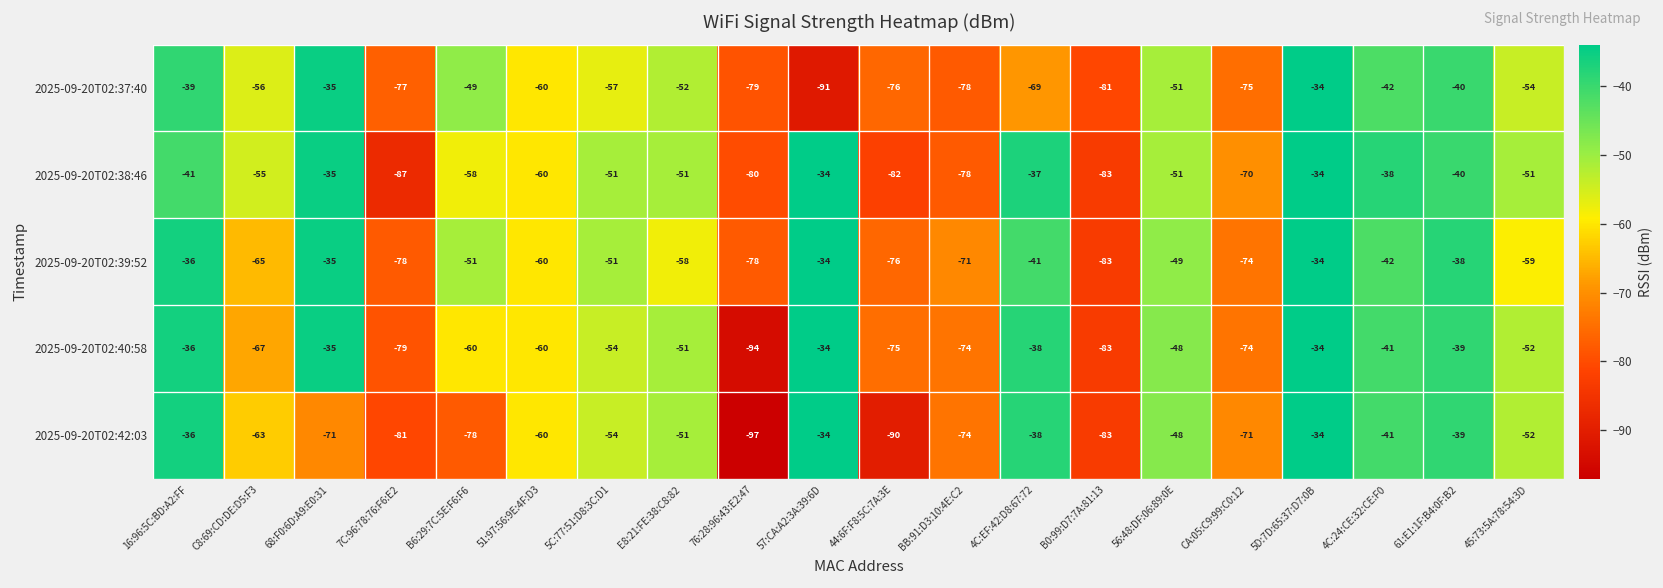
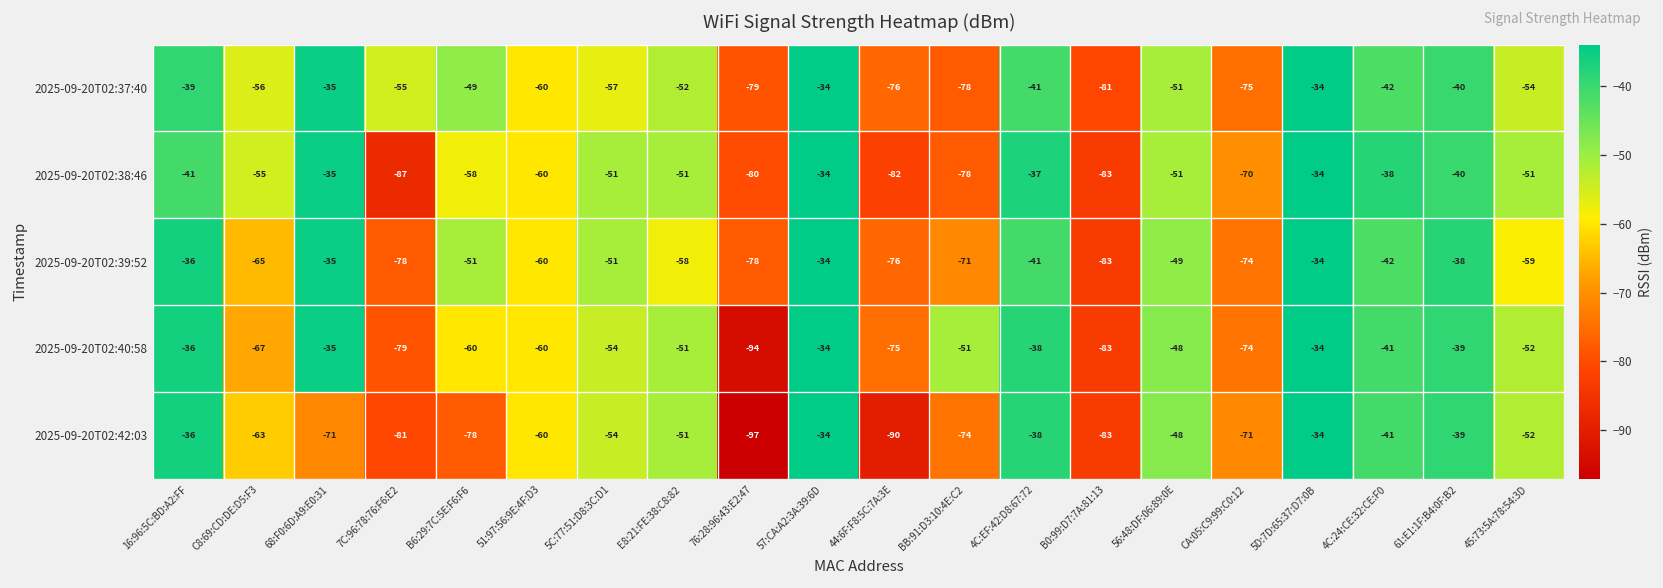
  {
    "2025-09-20T02:37:40": {
      "16:96:5C:BD:A2:FF": -39,
      "C8:69:CD:DE:D5:F3": -56,
      "68:F0:6D:A9:E0:31": -35,
-     "7C:96:78:76:F6:E2": -77,
+     "7C:96:78:76:F6:E2": -55,
      "B6:29:7C:5E:F6:F6": -49,
      "51:97:56:9E:4F:D3": -60,
      "5C:77:51:D8:3C:D1": -57,
      "E8:21:FE:38:C8:82": -52,
      "76:28:96:43:E2:47": -79,
-     "57:CA:A2:3A:39:6D": -91,
+     "57:CA:A2:3A:39:6D": -34,
      "44:6F:F8:5C:7A:3E": -76,
      "BB:91:D3:10:4E:C2": -78,
-     "4C:EF:42:D8:67:72": -69,
+     "4C:EF:42:D8:67:72": -41,
      "B0:99:D7:7A:81:13": -81,
      "56:48:DF:06:89:0E": -51,
      "CA:05:C9:99:C0:12": -75,
      "5D:7D:65:37:D7:0B": -34,
      "4C:24:CE:32:CE:F0": -42,
      "61:E1:1F:B4:0F:B2": -40,
      "45:73:5A:78:54:3D": -54
    },
    "2025-09-20T02:38:46": {
      "16:96:5C:BD:A2:FF": -41,
      "C8:69:CD:DE:D5:F3": -55,
      "68:F0:6D:A9:E0:31": -35,
      "7C:96:78:76:F6:E2": -87,
      "B6:29:7C:5E:F6:F6": -58,
      "51:97:56:9E:4F:D3": -60,
      "5C:77:51:D8:3C:D1": -51,
      "E8:21:FE:38:C8:82": -51,
      "76:28:96:43:E2:47": -80,
      "57:CA:A2:3A:39:6D": -34,
      "44:6F:F8:5C:7A:3E": -82,
      "BB:91:D3:10:4E:C2": -78,
      "4C:EF:42:D8:67:72": -37,
      "B0:99:D7:7A:81:13": -83,
      "56:48:DF:06:89:0E": -51,
      "CA:05:C9:99:C0:12": -70,
      "5D:7D:65:37:D7:0B": -34,
      "4C:24:CE:32:CE:F0": -38,
      "61:E1:1F:B4:0F:B2": -40,
      "45:73:5A:78:54:3D": -51
    },
    "2025-09-20T02:39:52": {
      "16:96:5C:BD:A2:FF": -36,
      "C8:69:CD:DE:D5:F3": -65,
      "68:F0:6D:A9:E0:31": -35,
      "7C:96:78:76:F6:E2": -78,
      "B6:29:7C:5E:F6:F6": -51,
      "51:97:56:9E:4F:D3": -60,
      "5C:77:51:D8:3C:D1": -51,
      "E8:21:FE:38:C8:82": -58,
      "76:28:96:43:E2:47": -78,
      "57:CA:A2:3A:39:6D": -34,
      "44:6F:F8:5C:7A:3E": -76,
      "BB:91:D3:10:4E:C2": -71,
      "4C:EF:42:D8:67:72": -41,
      "B0:99:D7:7A:81:13": -83,
      "56:48:DF:06:89:0E": -49,
      "CA:05:C9:99:C0:12": -74,
      "5D:7D:65:37:D7:0B": -34,
      "4C:24:CE:32:CE:F0": -42,
      "61:E1:1F:B4:0F:B2": -38,
      "45:73:5A:78:54:3D": -59
    },
    "2025-09-20T02:40:58": {
      "16:96:5C:BD:A2:FF": -36,
      "C8:69:CD:DE:D5:F3": -67,
      "68:F0:6D:A9:E0:31": -35,
      "7C:96:78:76:F6:E2": -79,
      "B6:29:7C:5E:F6:F6": -60,
      "51:97:56:9E:4F:D3": -60,
      "5C:77:51:D8:3C:D1": -54,
      "E8:21:FE:38:C8:82": -51,
      "76:28:96:43:E2:47": -94,
      "57:CA:A2:3A:39:6D": -34,
      "44:6F:F8:5C:7A:3E": -75,
-     "BB:91:D3:10:4E:C2": -74,
+     "BB:91:D3:10:4E:C2": -51,
      "4C:EF:42:D8:67:72": -38,
      "B0:99:D7:7A:81:13": -83,
      "56:48:DF:06:89:0E": -48,
      "CA:05:C9:99:C0:12": -74,
      "5D:7D:65:37:D7:0B": -34,
      "4C:24:CE:32:CE:F0": -41,
      "61:E1:1F:B4:0F:B2": -39,
      "45:73:5A:78:54:3D": -52
    },
    "2025-09-20T02:42:03": {
      "16:96:5C:BD:A2:FF": -36,
      "C8:69:CD:DE:D5:F3": -63,
      "68:F0:6D:A9:E0:31": -71,
      "7C:96:78:76:F6:E2": -81,
      "B6:29:7C:5E:F6:F6": -78,
      "51:97:56:9E:4F:D3": -60,
      "5C:77:51:D8:3C:D1": -54,
      "E8:21:FE:38:C8:82": -51,
      "76:28:96:43:E2:47": -97,
      "57:CA:A2:3A:39:6D": -34,
      "44:6F:F8:5C:7A:3E": -90,
      "BB:91:D3:10:4E:C2": -74,
      "4C:EF:42:D8:67:72": -38,
      "B0:99:D7:7A:81:13": -83,
      "56:48:DF:06:89:0E": -48,
      "CA:05:C9:99:C0:12": -71,
      "5D:7D:65:37:D7:0B": -34,
      "4C:24:CE:32:CE:F0": -41,
      "61:E1:1F:B4:0F:B2": -39,
      "45:73:5A:78:54:3D": -52
    }
  }
